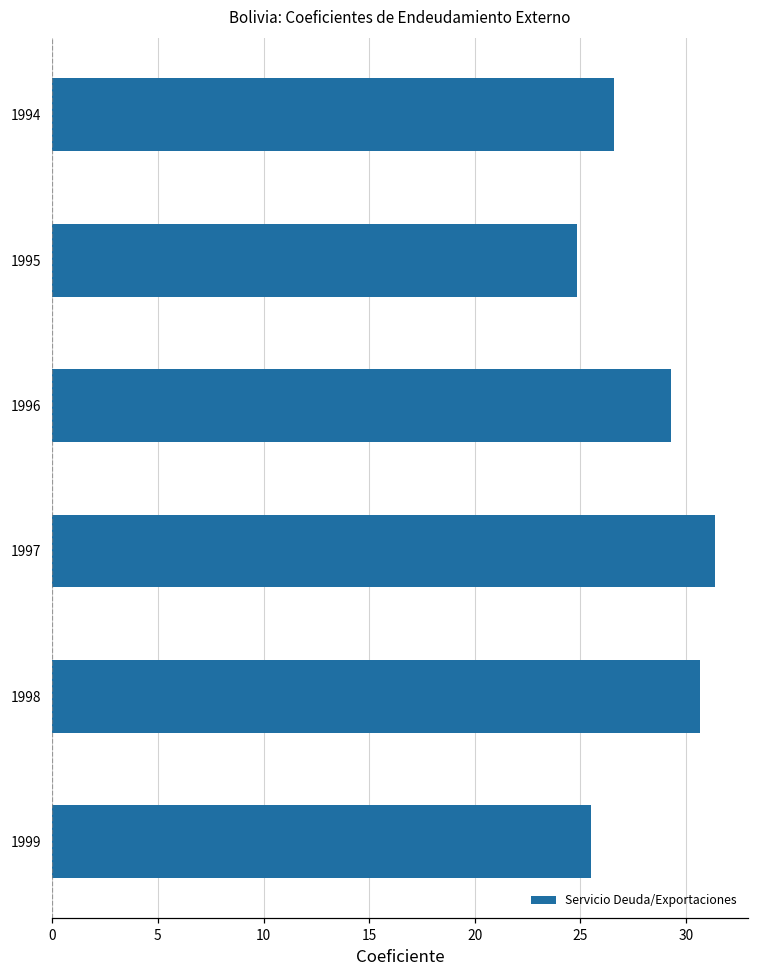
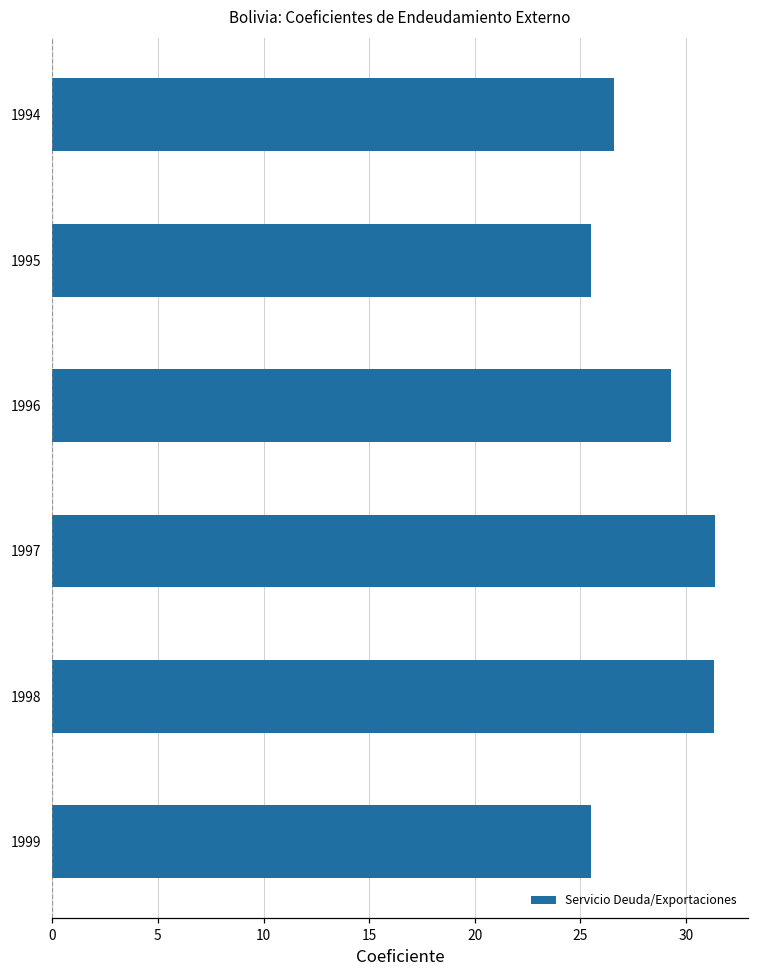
  {
    "1994": 26.6,
-   "1995": 24.8,
+   "1995": 25.5,
    "1996": 29.3,
    "1997": 31.4,
-   "1998": 30.7,
+   "1998": 31.3,
    "1999": 25.5
  }
